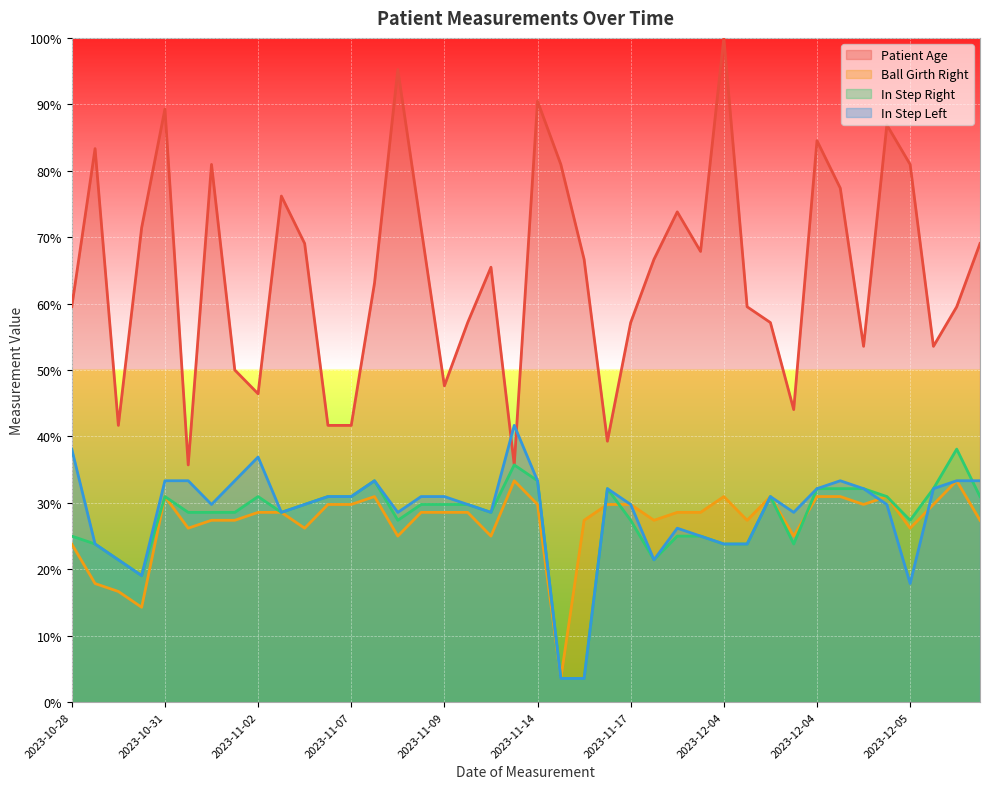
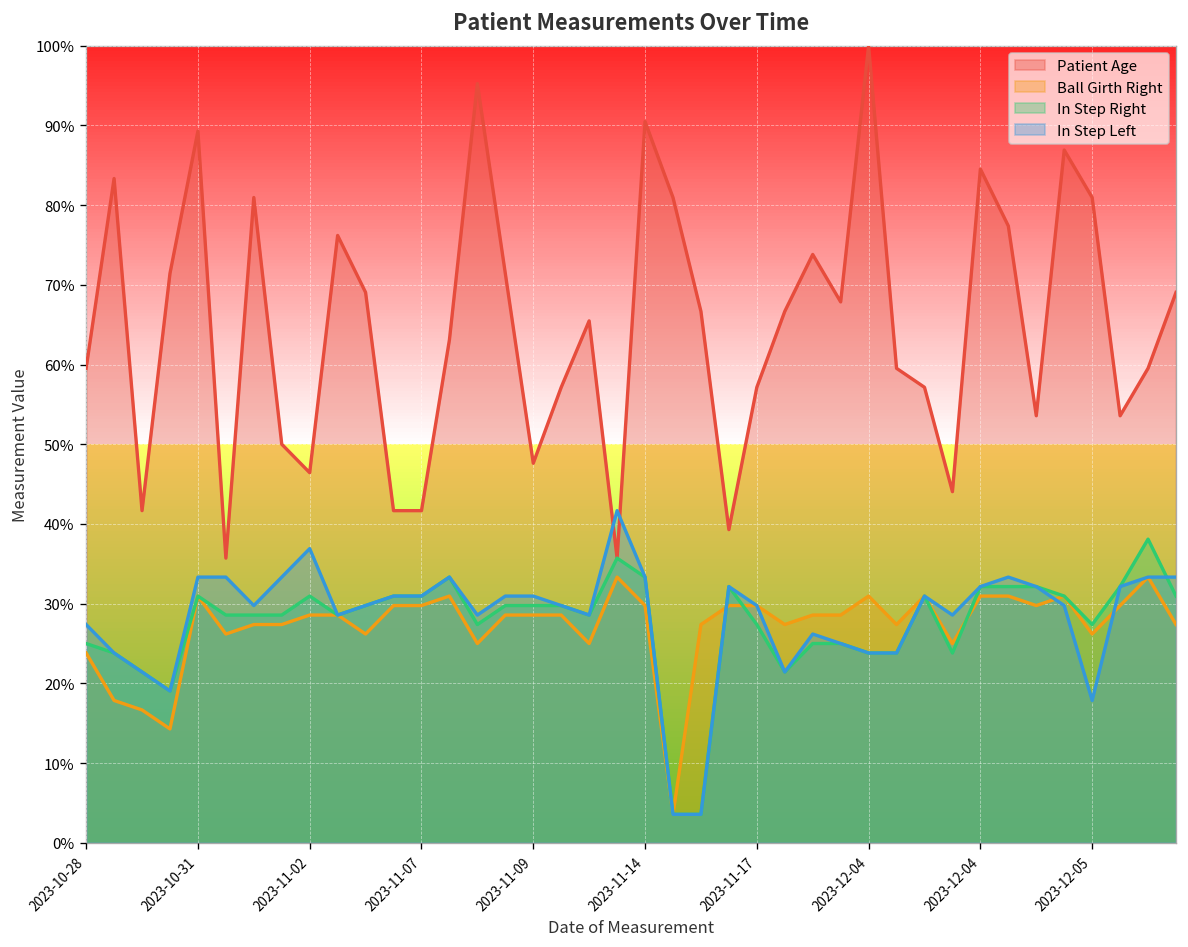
  {
    "In Step Right": {
      "2023-10-28": "25%",
      "2023-11-17": "27%",
      "2023-12-05": "27%"
    },
    "In Step Left": {
-     "2023-10-28": "38%",
+     "2023-10-28": "27%",
      "2023-12-05": "18%"
    }
  }
